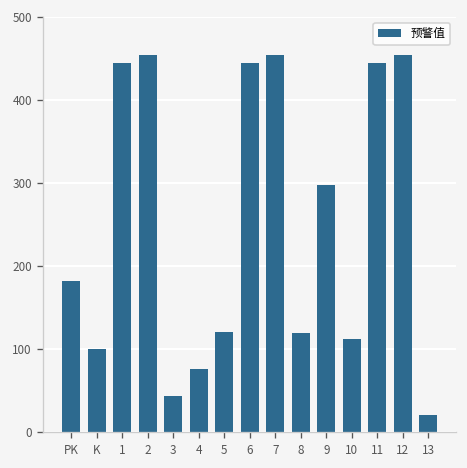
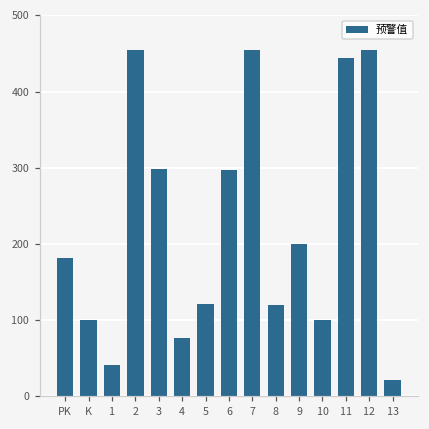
  {
    "PK": 180,
    "K": 100,
-   "1": 440,
+   "1": 40,
    "2": 450,
-   "3": 40,
+   "3": 300,
    "4": 80,
    "5": 120,
-   "6": 440,
+   "6": 300,
    "7": 450,
    "8": 120,
-   "9": 300,
-   "10": 110,
+   "9": 200,
+   "10": 100,
    "11": 440,
    "12": 450,
    "13": 20
  }
